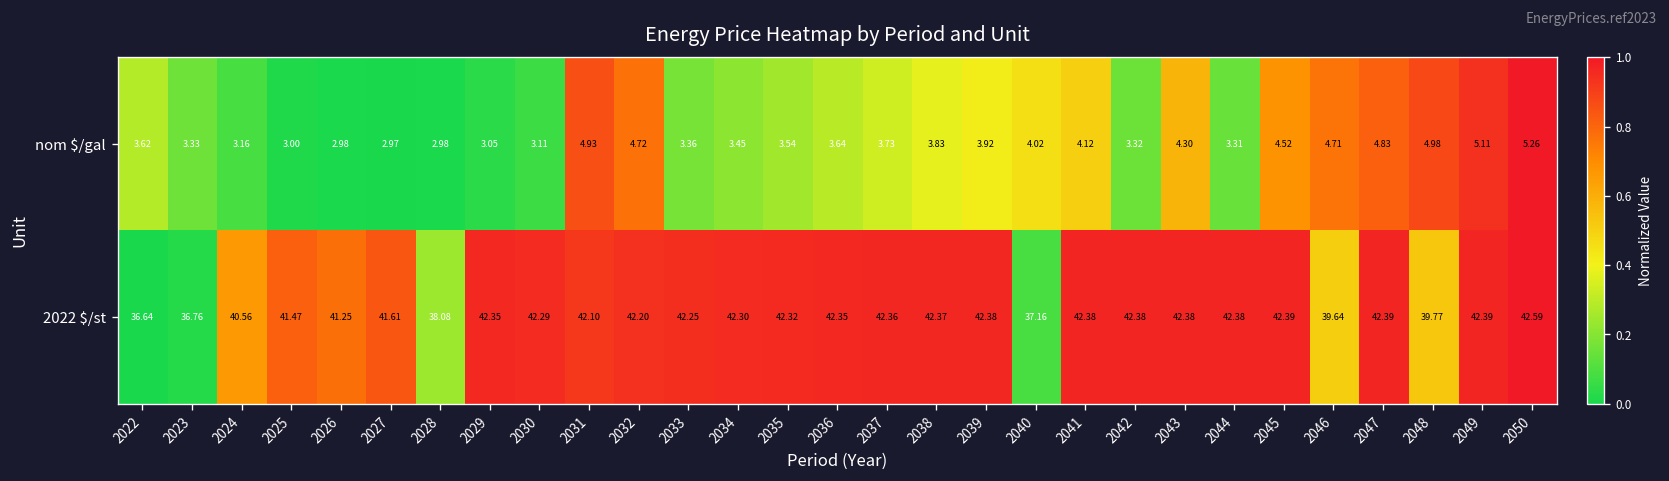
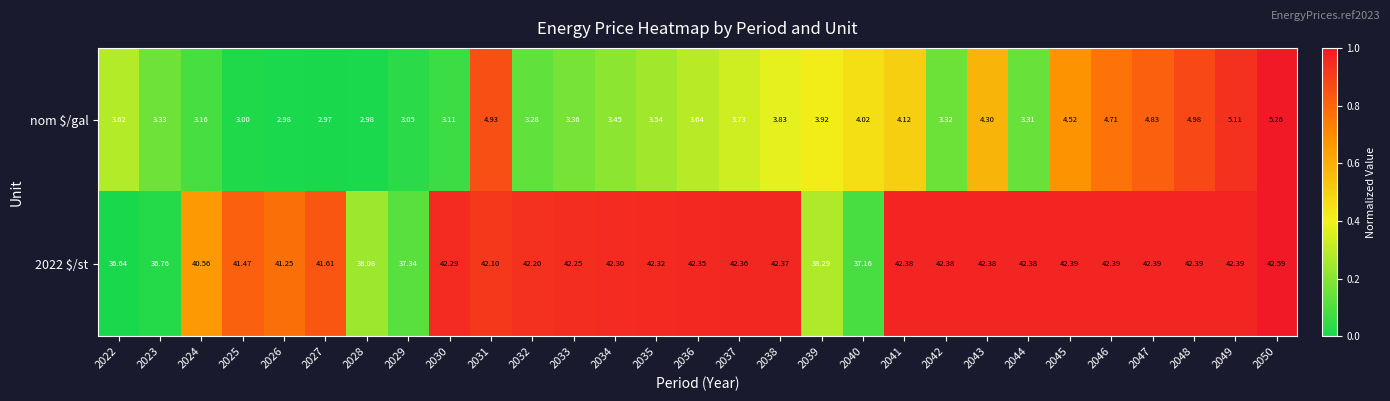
  {
    "nom $/gal": {
      "2022": 3.62,
      "2023": 3.33,
      "2024": 3.16,
      "2025": 3.00,
      "2026": 2.98,
      "2027": 2.97,
      "2028": 2.98,
      "2029": 3.05,
      "2030": 3.11,
      "2031": 4.93,
-     "2032": 4.72,
+     "2032": 3.28,
      "2033": 3.36,
      "2034": 3.45,
      "2035": 3.54,
      "2036": 3.64,
      "2037": 3.73,
      "2038": 3.83,
      "2039": 3.92,
      "2040": 4.02,
      "2041": 4.12,
      "2042": 3.32,
      "2043": 4.30,
      "2044": 3.31,
      "2045": 4.52,
      "2046": 4.71,
      "2047": 4.83,
      "2048": 4.98,
      "2049": 5.11,
      "2050": 5.26
    },
    "2022 $/st": {
      "2022": 36.64,
      "2023": 36.76,
      "2024": 40.56,
      "2025": 41.47,
      "2026": 41.25,
      "2027": 41.61,
      "2028": 38.08,
-     "2029": 42.35,
+     "2029": 37.34,
      "2030": 42.29,
      "2031": 42.10,
      "2032": 42.20,
      "2033": 42.25,
      "2034": 42.30,
      "2035": 42.32,
      "2036": 42.35,
      "2037": 42.36,
      "2038": 42.37,
-     "2039": 42.38,
+     "2039": 38.29,
      "2040": 37.16,
      "2041": 42.38,
      "2042": 42.38,
      "2043": 42.38,
      "2044": 42.38,
      "2045": 42.39,
-     "2046": 39.64,
+     "2046": 42.39,
      "2047": 42.39,
-     "2048": 39.77,
+     "2048": 42.39,
      "2049": 42.39,
      "2050": 42.59
    }
  }
